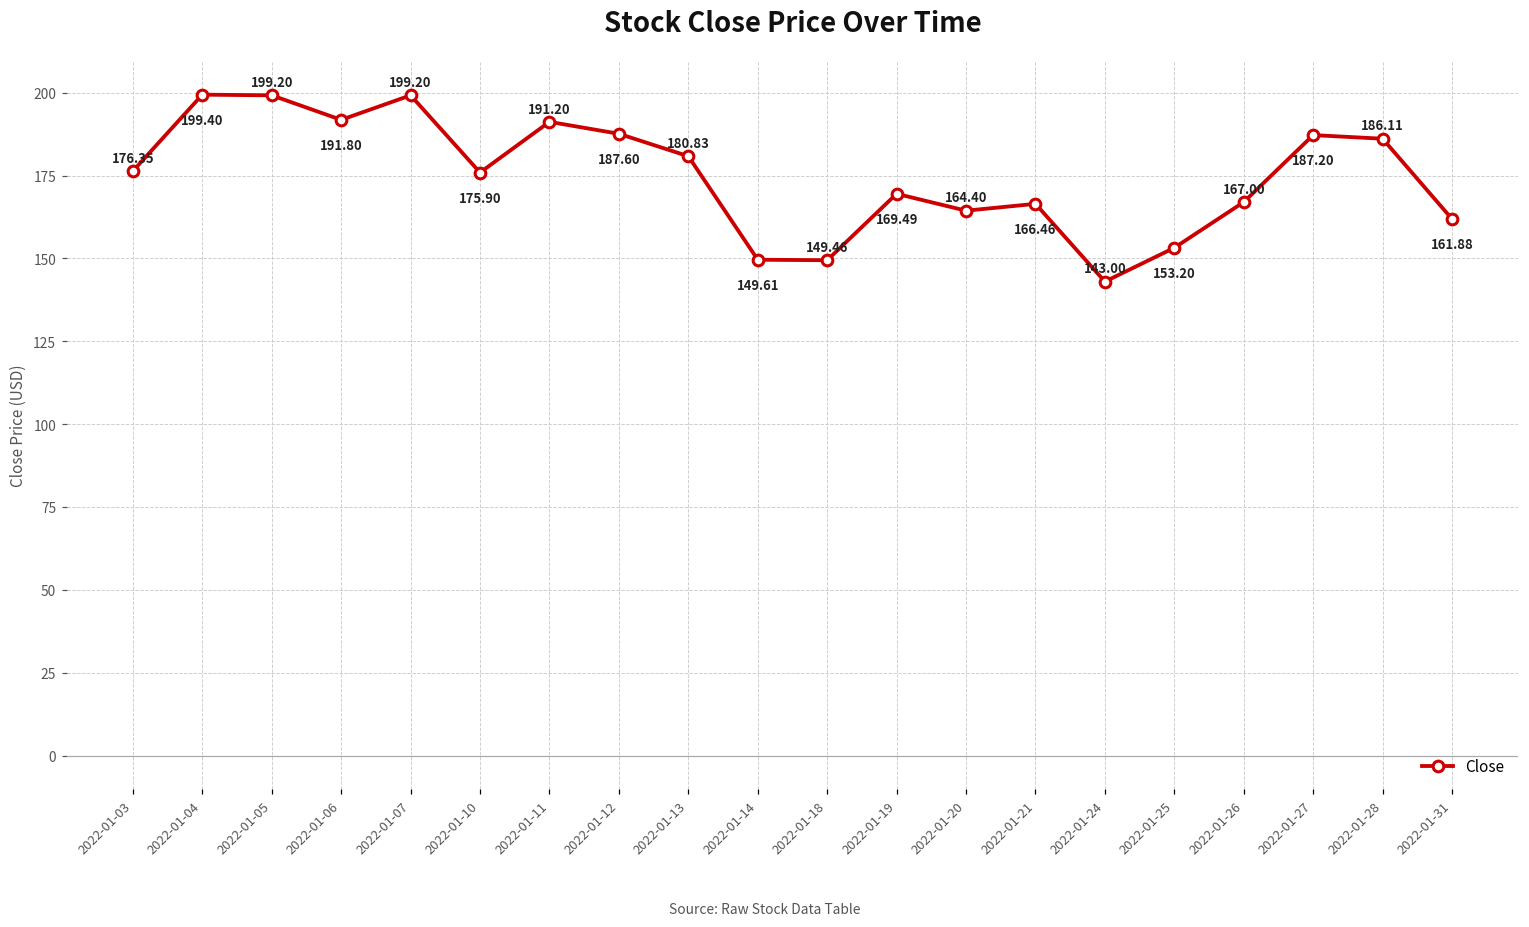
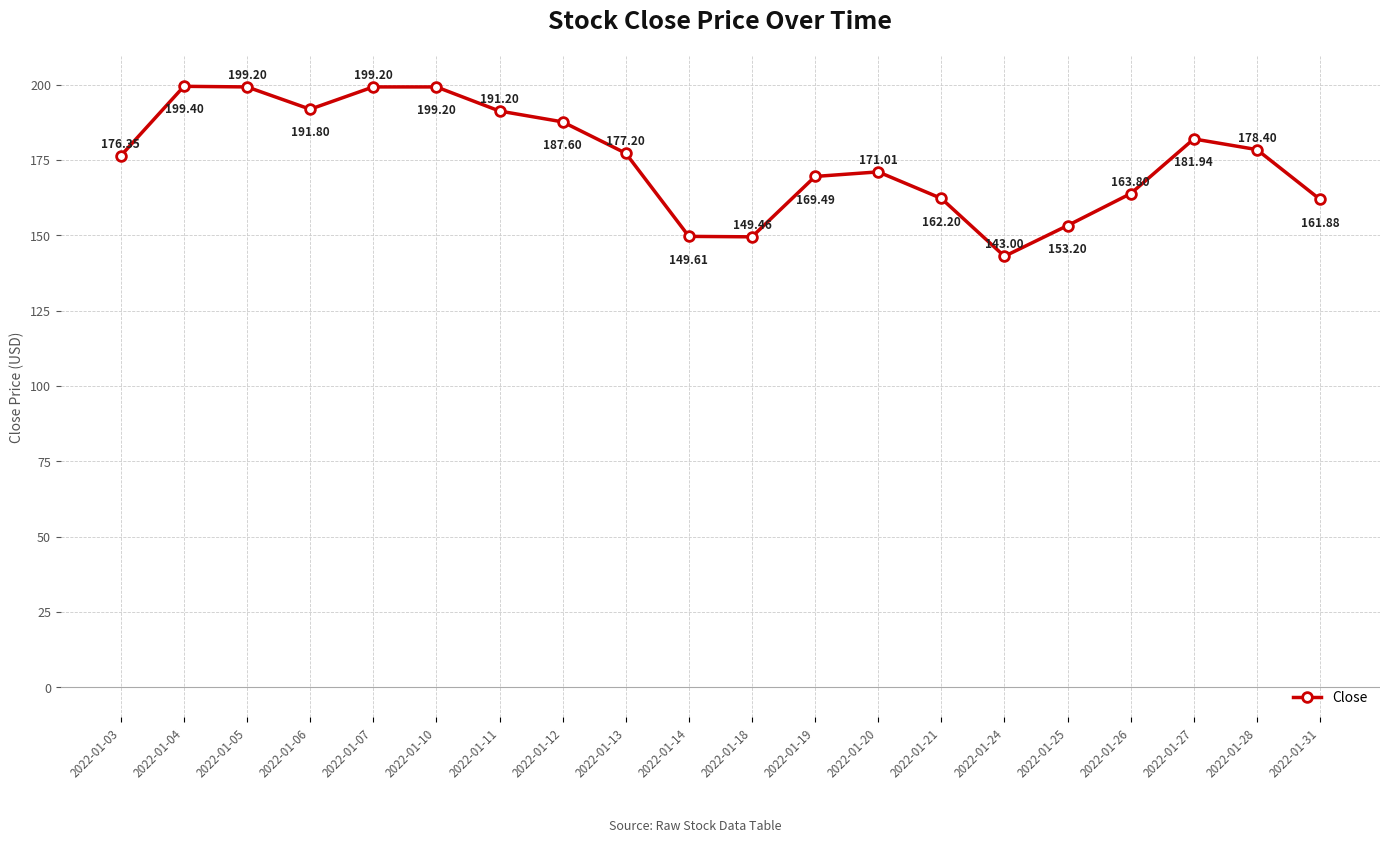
  {
    "2022-01-03": 176.35,
    "2022-01-04": 199.40,
    "2022-01-05": 199.20,
    "2022-01-06": 191.80,
    "2022-01-07": 199.20,
-   "2022-01-10": 175.90,
+   "2022-01-10": 199.20,
    "2022-01-11": 191.20,
    "2022-01-12": 187.60,
-   "2022-01-13": 180.83,
+   "2022-01-13": 177.20,
    "2022-01-14": 149.61,
    "2022-01-18": 149.46,
    "2022-01-19": 169.49,
-   "2022-01-20": 164.40,
-   "2022-01-21": 166.46,
+   "2022-01-20": 171.01,
+   "2022-01-21": 162.20,
    "2022-01-24": 143.00,
    "2022-01-25": 153.20,
-   "2022-01-26": 167.00,
-   "2022-01-27": 187.20,
-   "2022-01-28": 186.11,
+   "2022-01-26": 163.80,
+   "2022-01-27": 181.94,
+   "2022-01-28": 178.40,
    "2022-01-31": 161.88
  }
